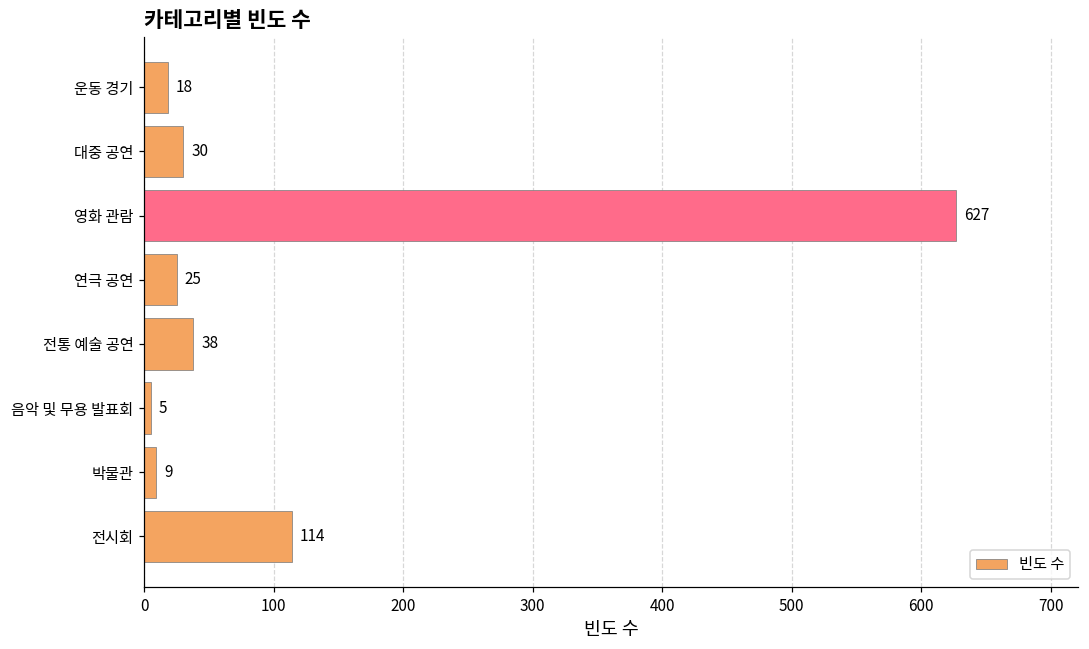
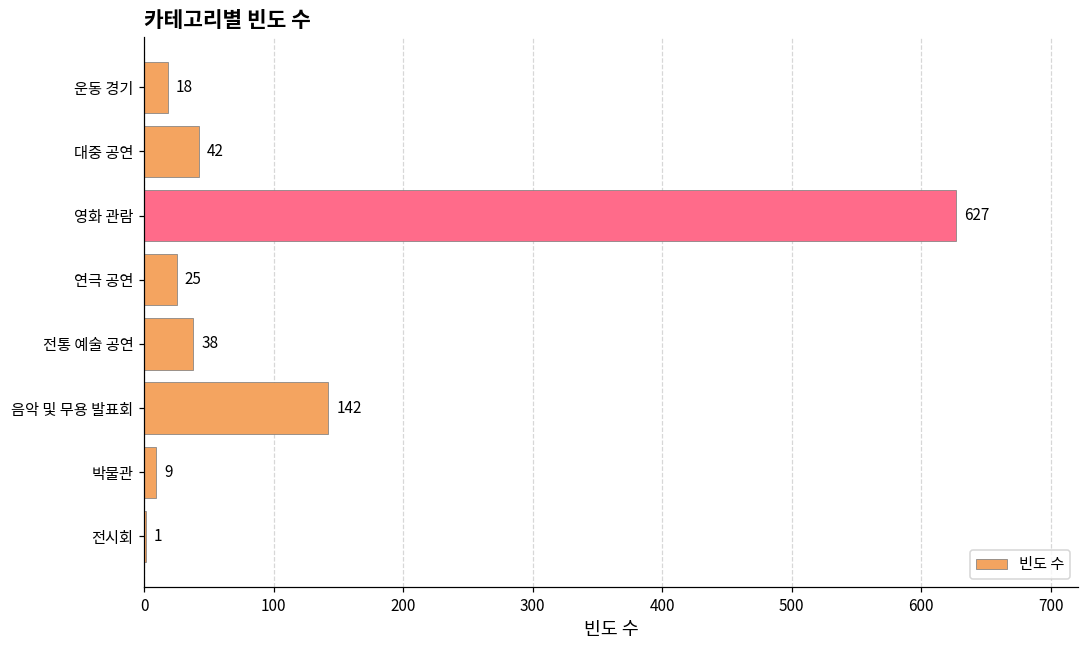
  {
    "운동 경기": 18,
-   "대중 공연": 30,
+   "대중 공연": 42,
    "영화 관람": 627,
    "연극 공연": 25,
    "전통 예술 공연": 38,
-   "음악 및 무용 발표회": 5,
+   "음악 및 무용 발표회": 142,
    "박물관": 9,
-   "전시회": 114
+   "전시회": 1
  }
